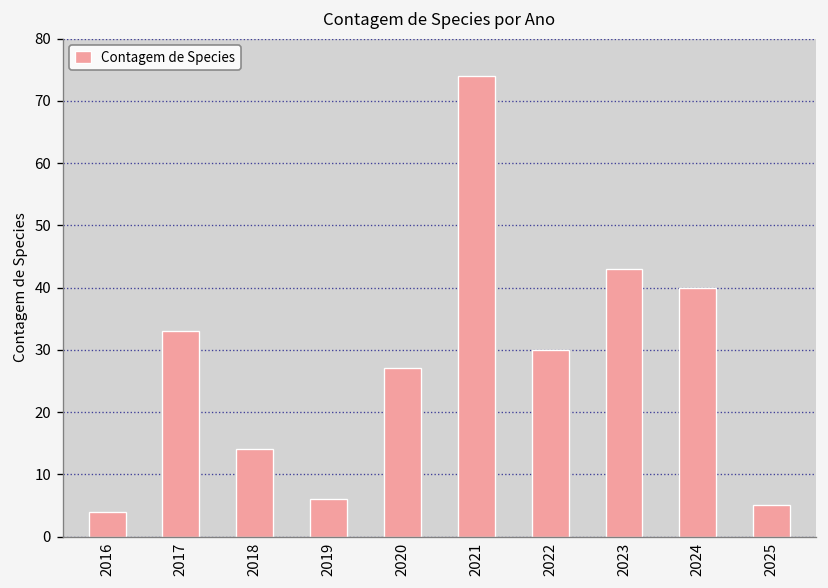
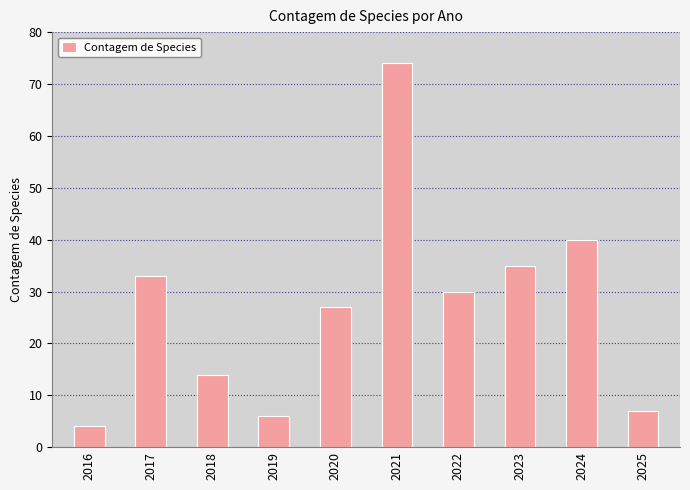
  {
    "2016": 4,
    "2017": 33,
    "2018": 14,
    "2019": 6,
    "2020": 27,
    "2021": 74,
    "2022": 30,
-   "2023": 43,
+   "2023": 35,
    "2024": 40,
-   "2025": 5
+   "2025": 7
  }
